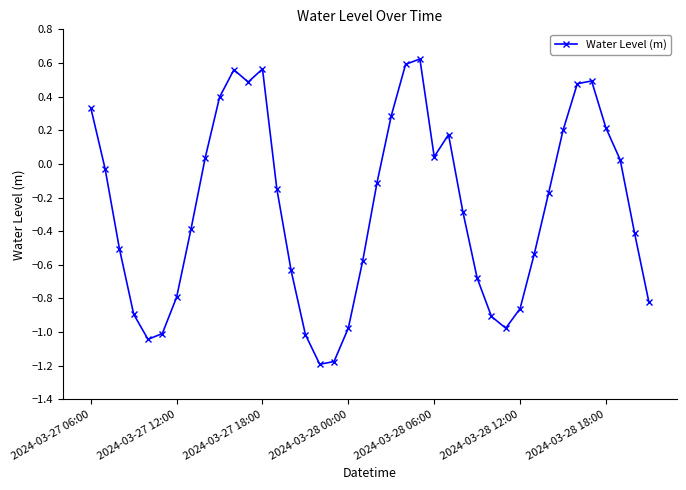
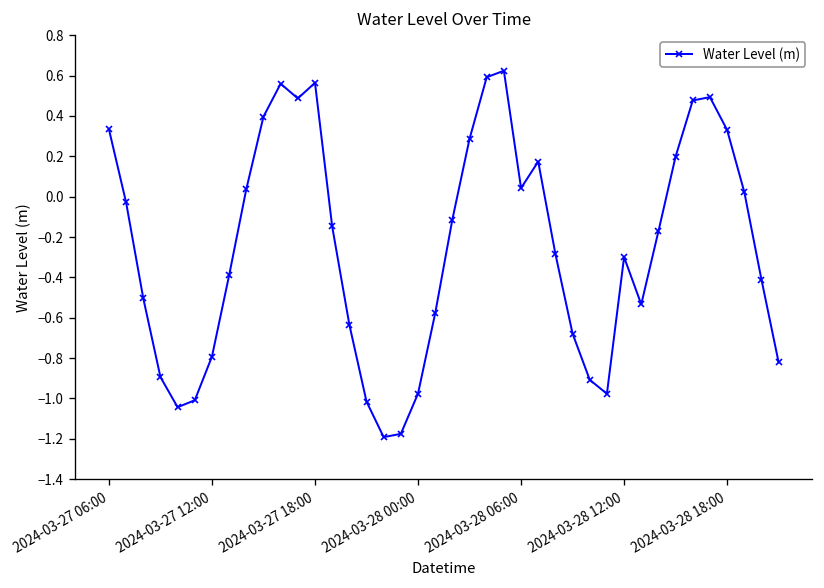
  {
    "2024-03-27 06:00": 0.33,
    "2024-03-27 12:00": -0.79,
    "2024-03-27 18:00": 0.56,
    "2024-03-28 00:00": -0.98,
    "2024-03-28 06:00": 0.04,
-   "2024-03-28 12:00": -0.86,
-   "2024-03-28 18:00": 0.21
+   "2024-03-28 12:00": -0.30,
+   "2024-03-28 18:00": 0.33
  }
